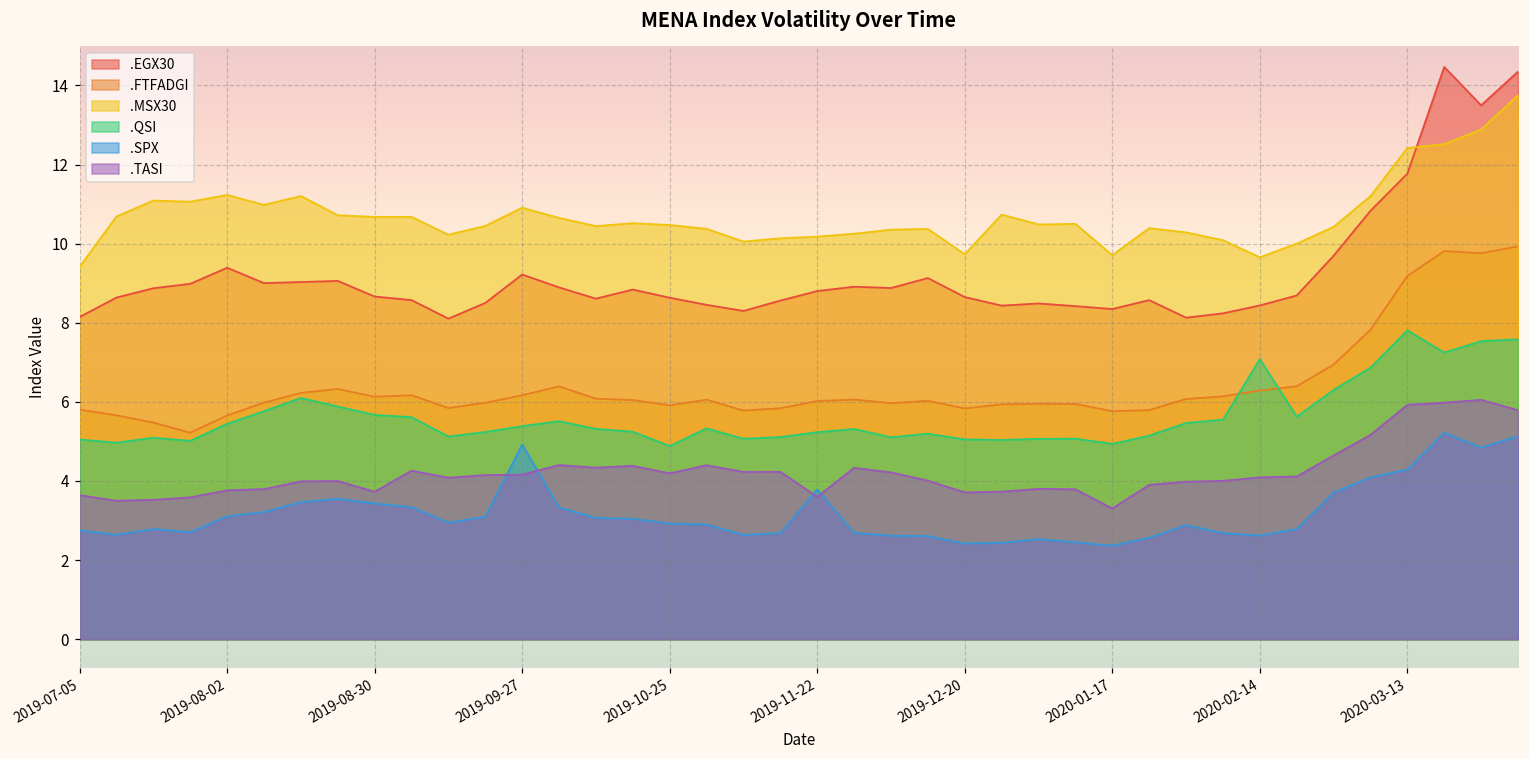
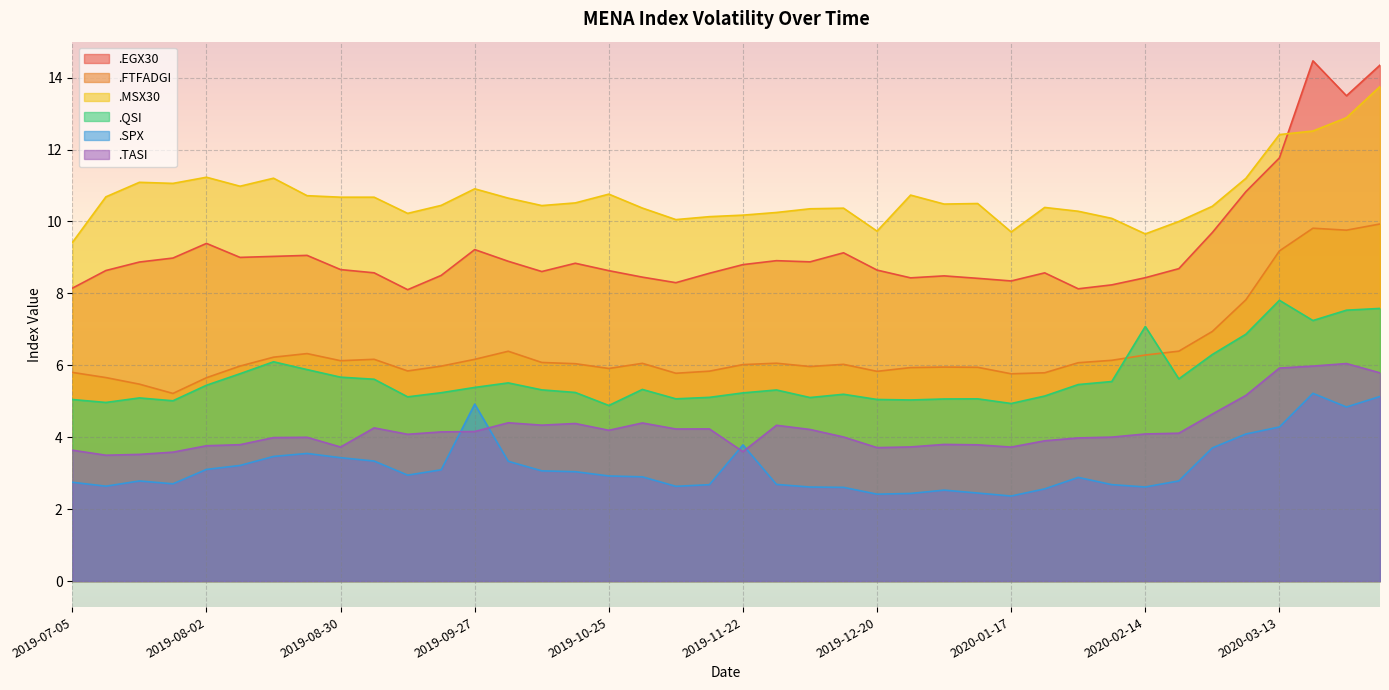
  {
    ".MSX30": {
      "2019-07-05": 9.4,
      "2019-08-02": 11.2,
      "2019-08-30": 10.7,
      "2019-09-27": 10.9,
-     "2019-10-25": 10.5,
+     "2019-10-25": 10.8,
      "2019-11-22": 10.2,
      "2019-12-20": 9.7,
      "2020-01-17": 9.7,
      "2020-02-14": 9.7,
      "2020-03-13": 12.4
    },
    ".QSI": {
      "2019-07-05": 5.0,
      "2019-08-02": 5.4,
      "2019-08-30": 5.7,
      "2019-09-27": 5.4,
      "2019-10-25": 4.9,
      "2019-11-22": 5.2,
      "2019-12-20": 5.1,
      "2020-01-17": 4.9,
      "2020-02-14": 7.1,
      "2020-03-13": 7.8
    },
    ".SPX": {
      "2019-07-05": 2.7,
      "2019-08-02": 3.1,
      "2019-08-30": 3.4,
      "2019-09-27": 4.9,
      "2019-10-25": 2.9,
      "2019-11-22": 3.8,
      "2019-12-20": 2.4,
      "2020-01-17": 2.4,
      "2020-02-14": 2.6,
      "2020-03-13": 4.3
    },
    ".TASI": {
      "2019-07-05": 3.6,
      "2019-08-02": 3.8,
      "2019-08-30": 3.7,
      "2019-09-27": 4.2,
      "2019-10-25": 4.2,
      "2019-11-22": 3.6,
      "2019-12-20": 3.7,
-     "2020-01-17": 3.3,
+     "2020-01-17": 3.7,
      "2020-02-14": 4.1,
      "2020-03-13": 5.9
    }
  }
